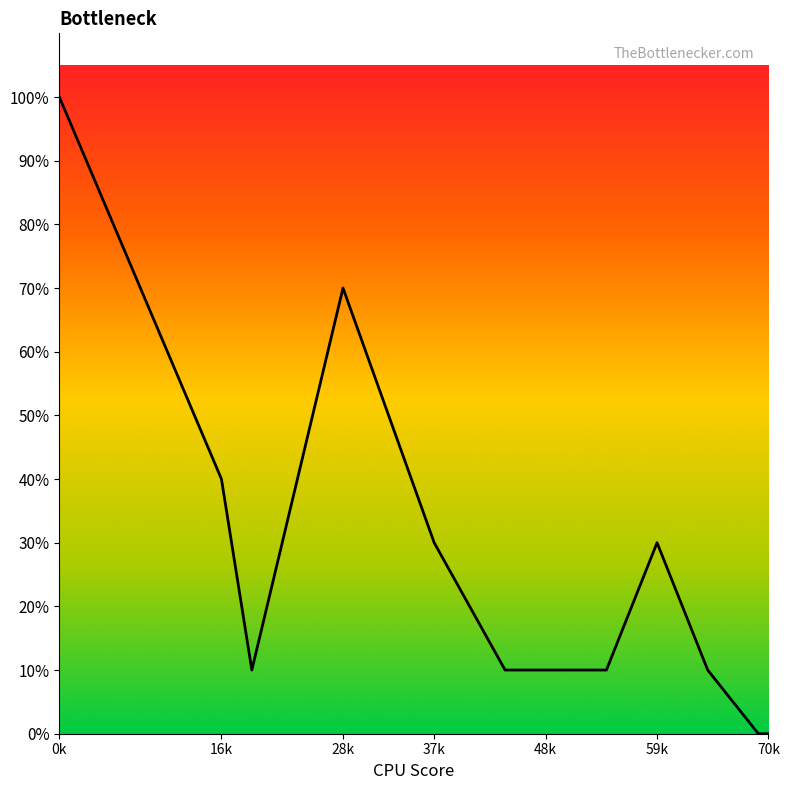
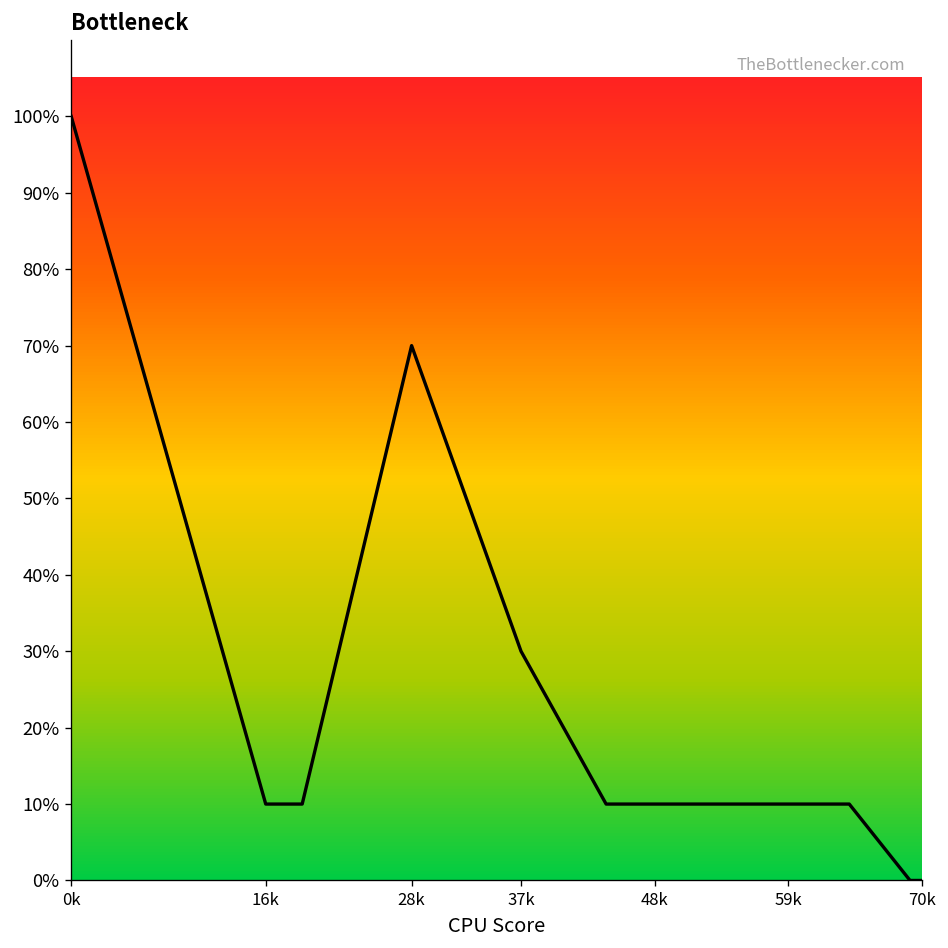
  {
    "0k": "100%",
-   "16k": "40%",
+   "16k": "10%",
    "28k": "70%",
    "37k": "30%",
    "48k": "10%",
-   "59k": "30%",
+   "59k": "10%",
    "70k": "0%"
  }
